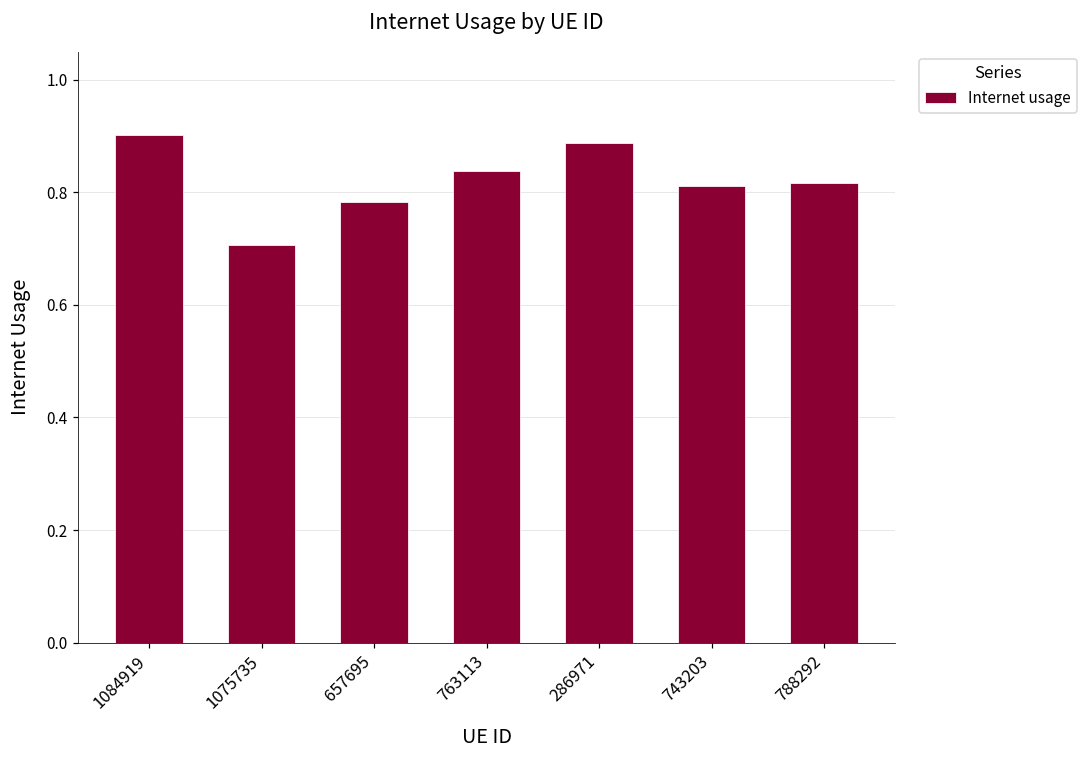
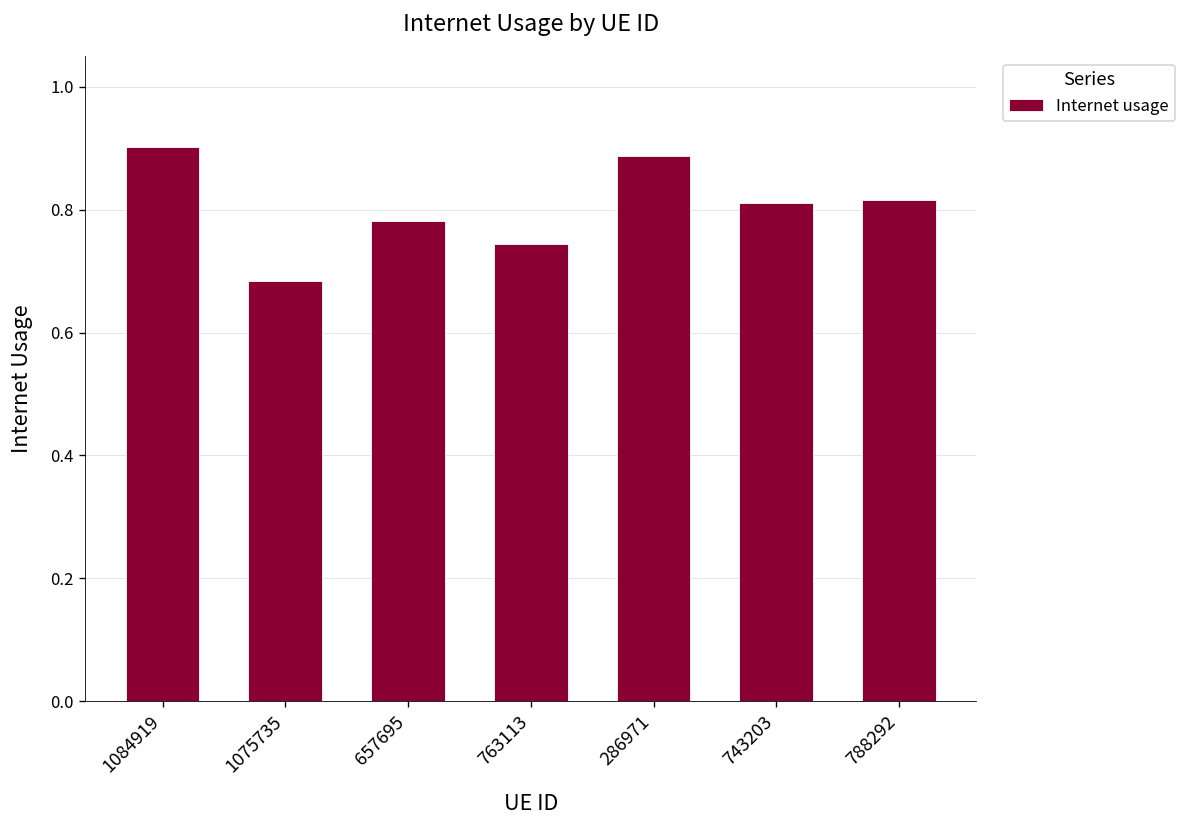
  {
    "1084919": 0.90,
-   "1075735": 0.71,
+   "1075735": 0.68,
    "657695": 0.78,
-   "763113": 0.84,
+   "763113": 0.74,
    "286971": 0.89,
    "743203": 0.81,
    "788292": 0.82
  }
